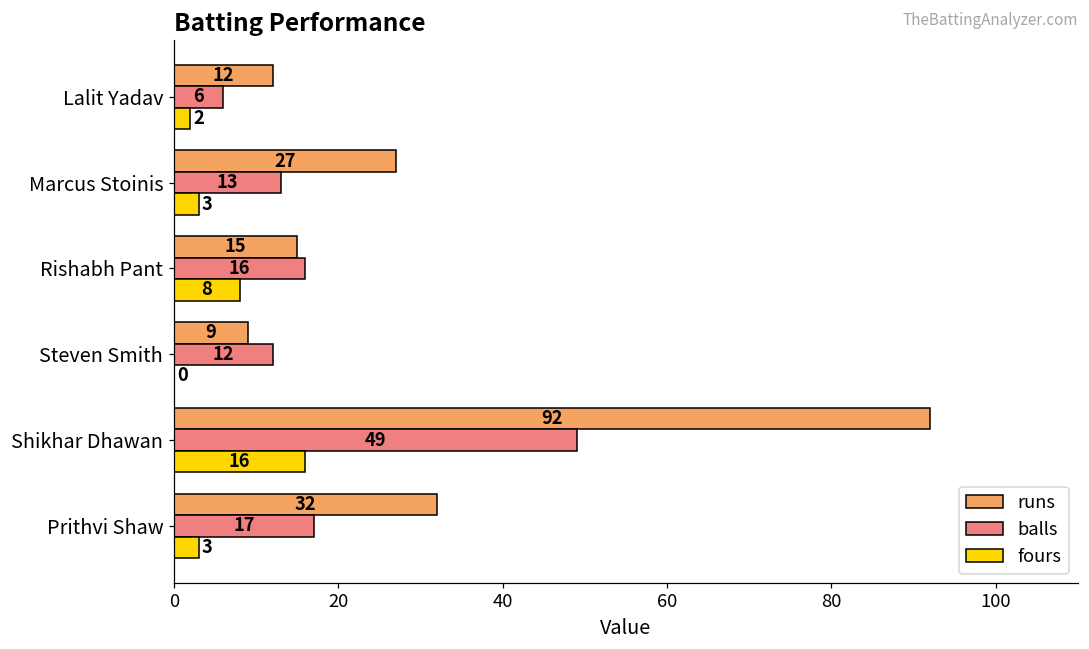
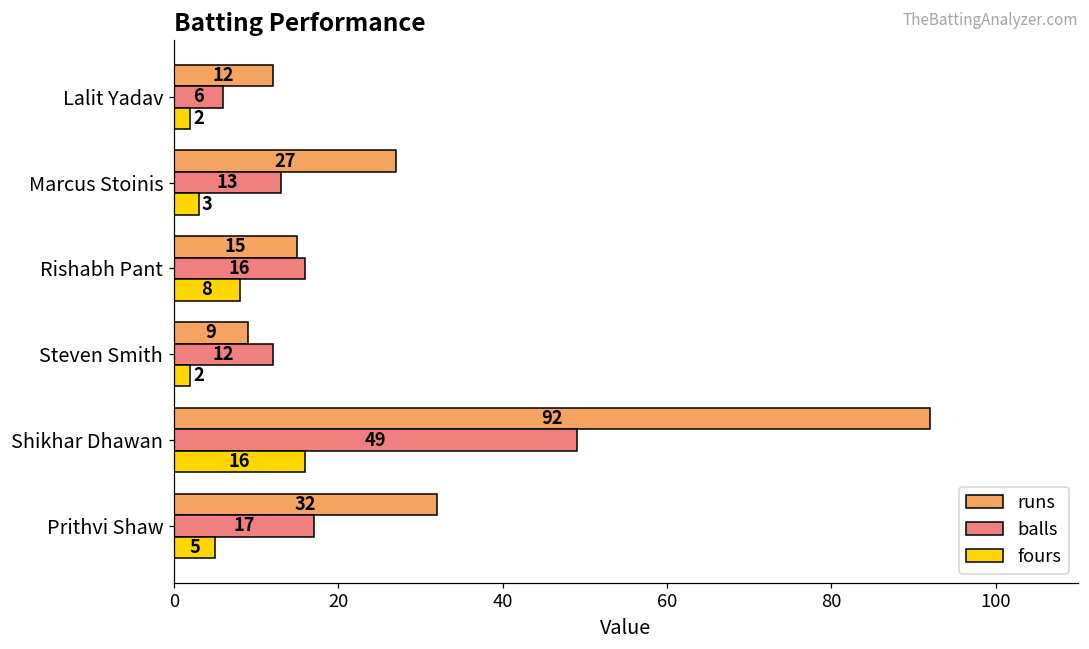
  {
    "fours": {
      "Lalit Yadav": 2,
      "Marcus Stoinis": 3,
      "Rishabh Pant": 8,
-     "Steven Smith": 0,
+     "Steven Smith": 2,
      "Shikhar Dhawan": 16,
-     "Prithvi Shaw": 3
+     "Prithvi Shaw": 5
    }
  }
